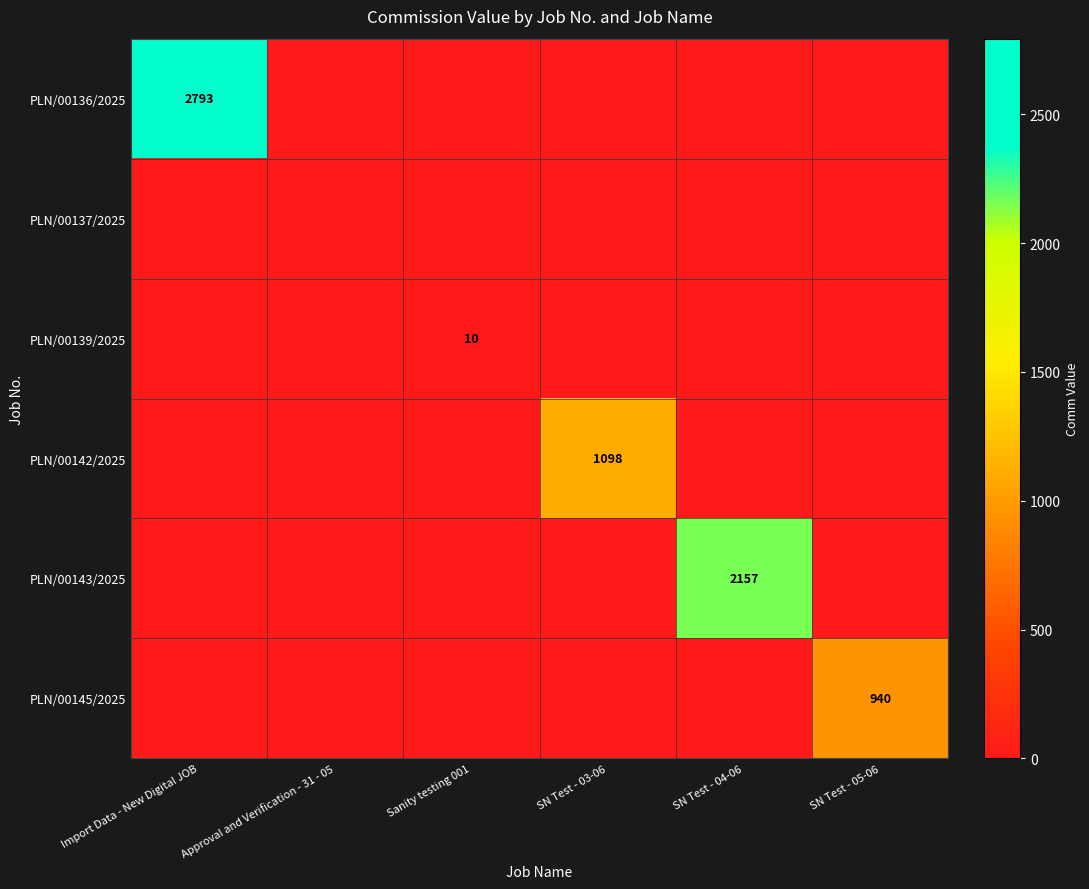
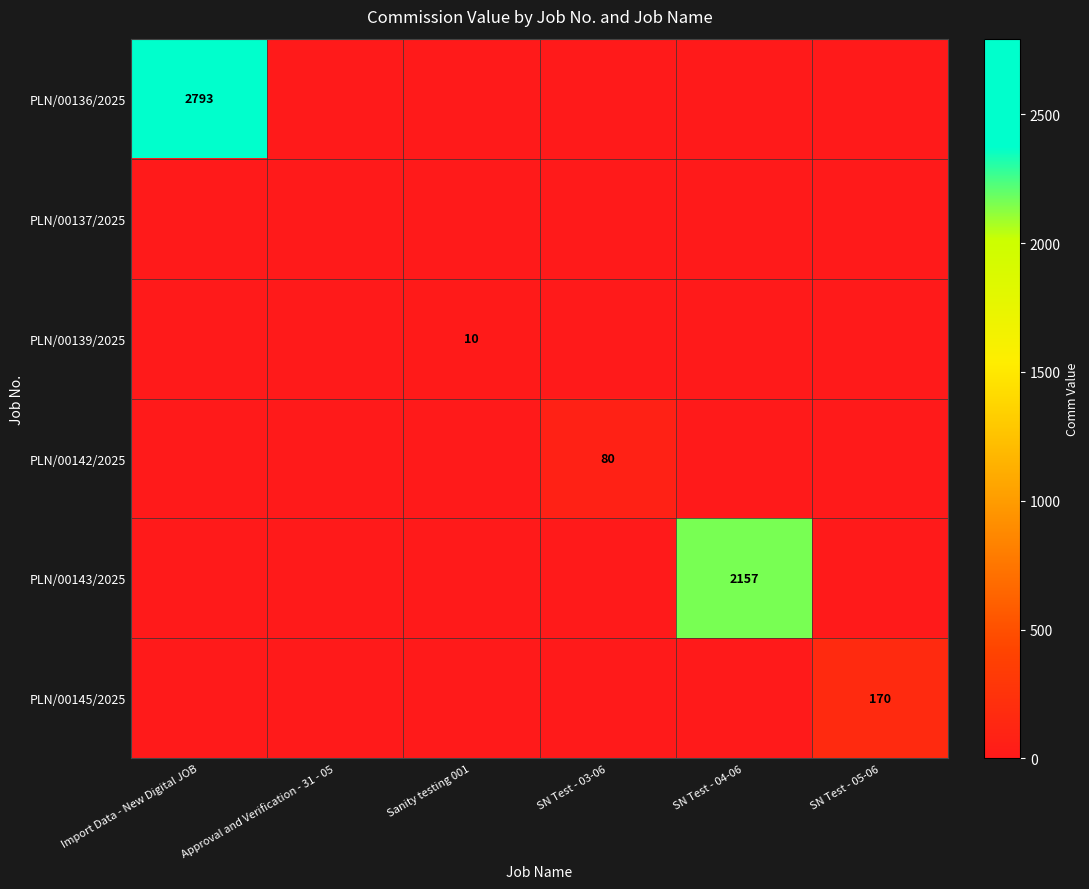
  {
    "PLN/00136/2025": {
      "Import Data - New Digital JOB": 2793
    },
    "PLN/00139/2025": {
      "Sanity testing 001": 10
    },
    "PLN/00142/2025": {
-     "SN Test - 03-06": 1098
+     "SN Test - 03-06": 80
    },
    "PLN/00143/2025": {
      "SN Test - 04-06": 2157
    },
    "PLN/00145/2025": {
-     "SN Test - 05-06": 940
+     "SN Test - 05-06": 170
    }
  }
